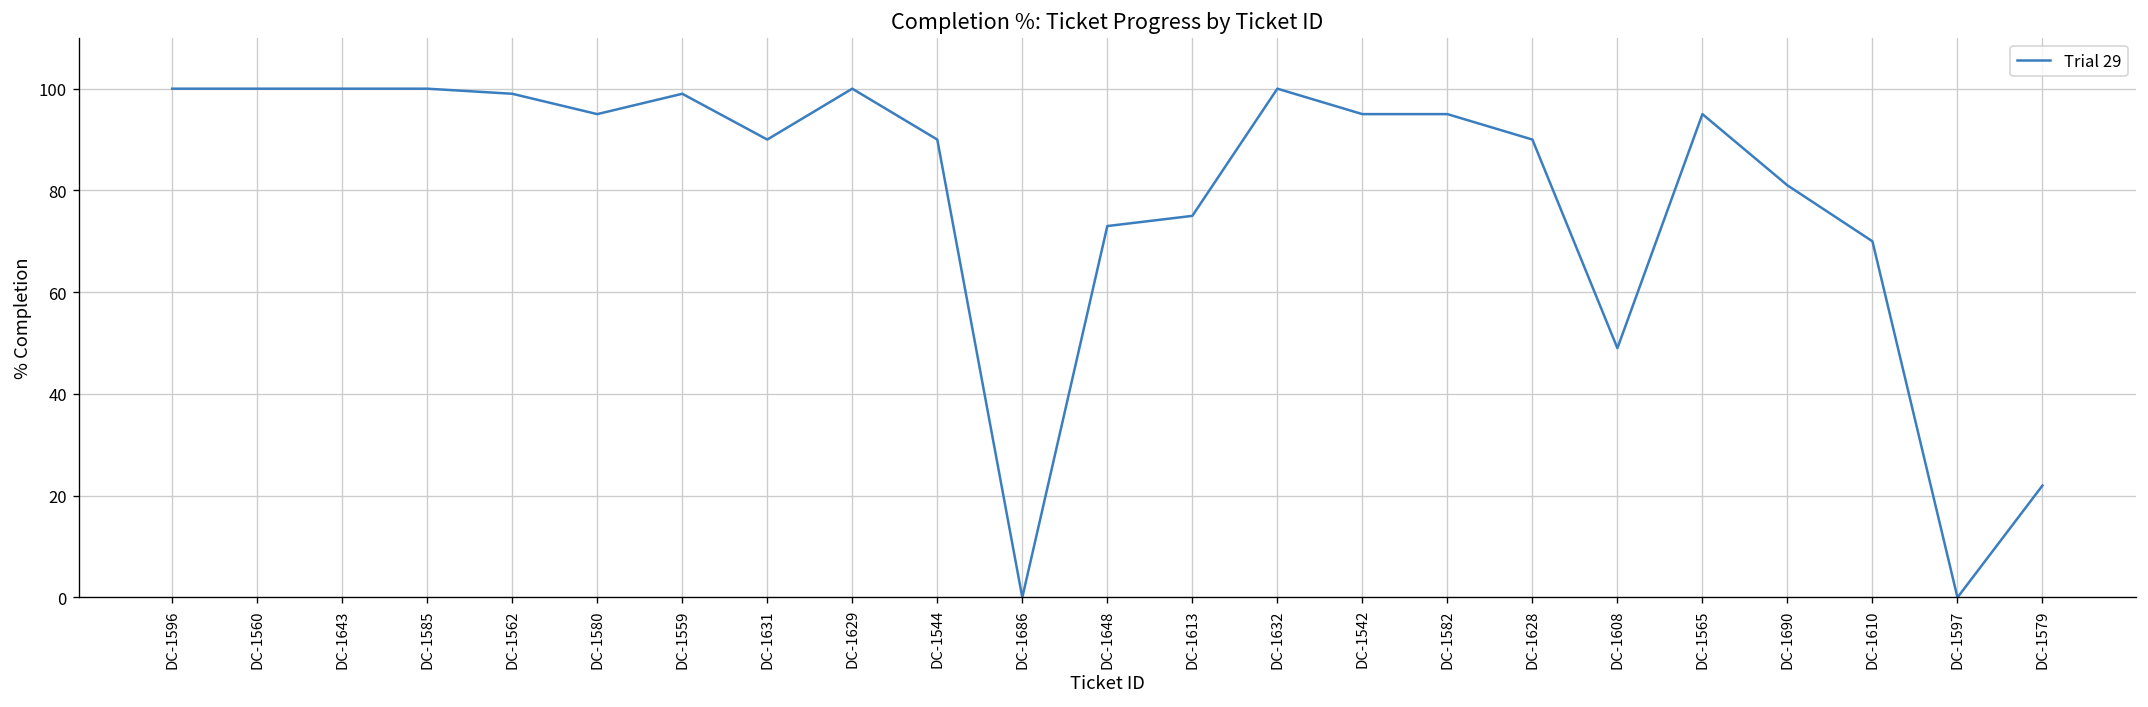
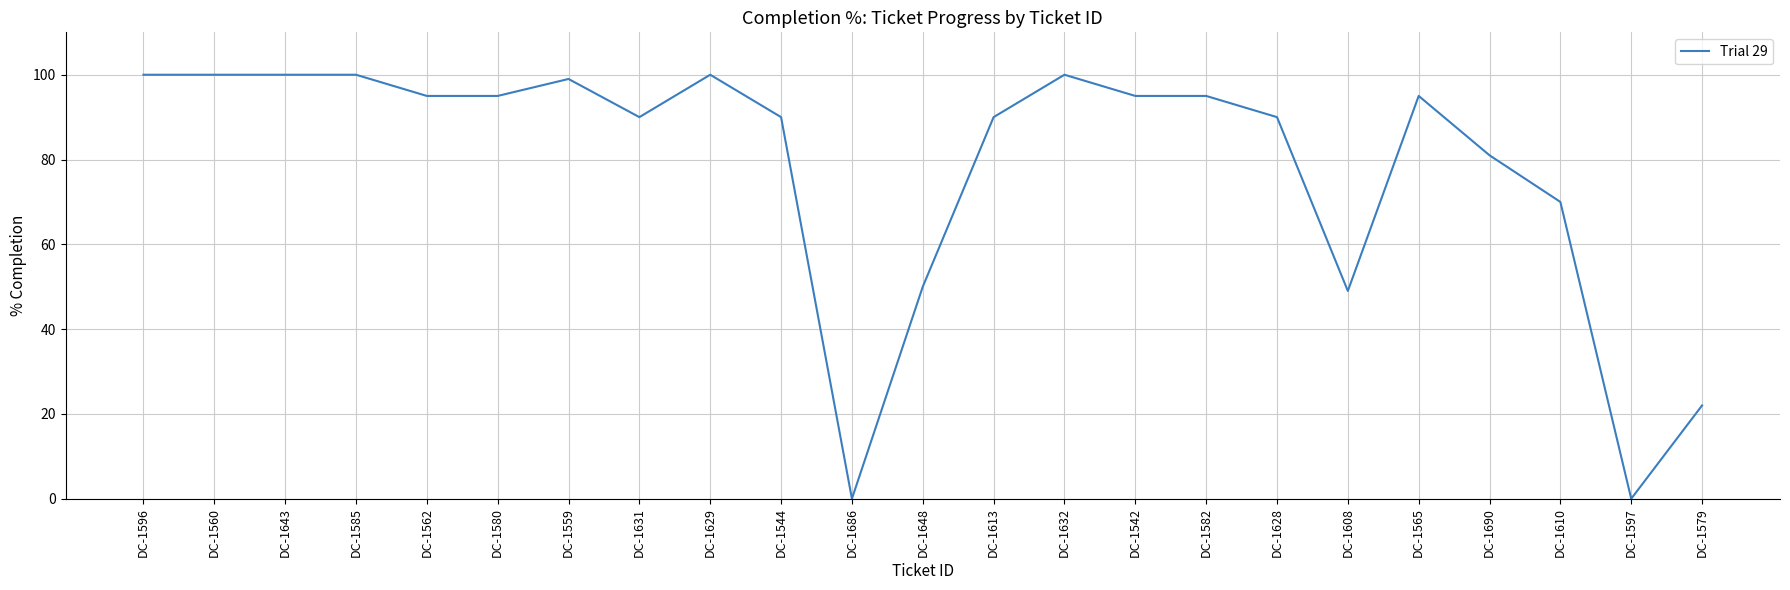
  {
    "DC-1596": 100,
    "DC-1560": 100,
    "DC-1643": 100,
    "DC-1585": 100,
-   "DC-1562": 99,
+   "DC-1562": 95,
    "DC-1580": 95,
    "DC-1559": 99,
    "DC-1631": 90,
    "DC-1629": 100,
    "DC-1544": 90,
    "DC-1686": 0,
-   "DC-1648": 73,
-   "DC-1613": 75,
+   "DC-1648": 50,
+   "DC-1613": 90,
    "DC-1632": 100,
    "DC-1542": 95,
    "DC-1582": 95,
    "DC-1628": 90,
    "DC-1608": 49,
    "DC-1565": 95,
    "DC-1690": 81,
    "DC-1610": 70,
    "DC-1597": 0,
    "DC-1579": 22
  }
